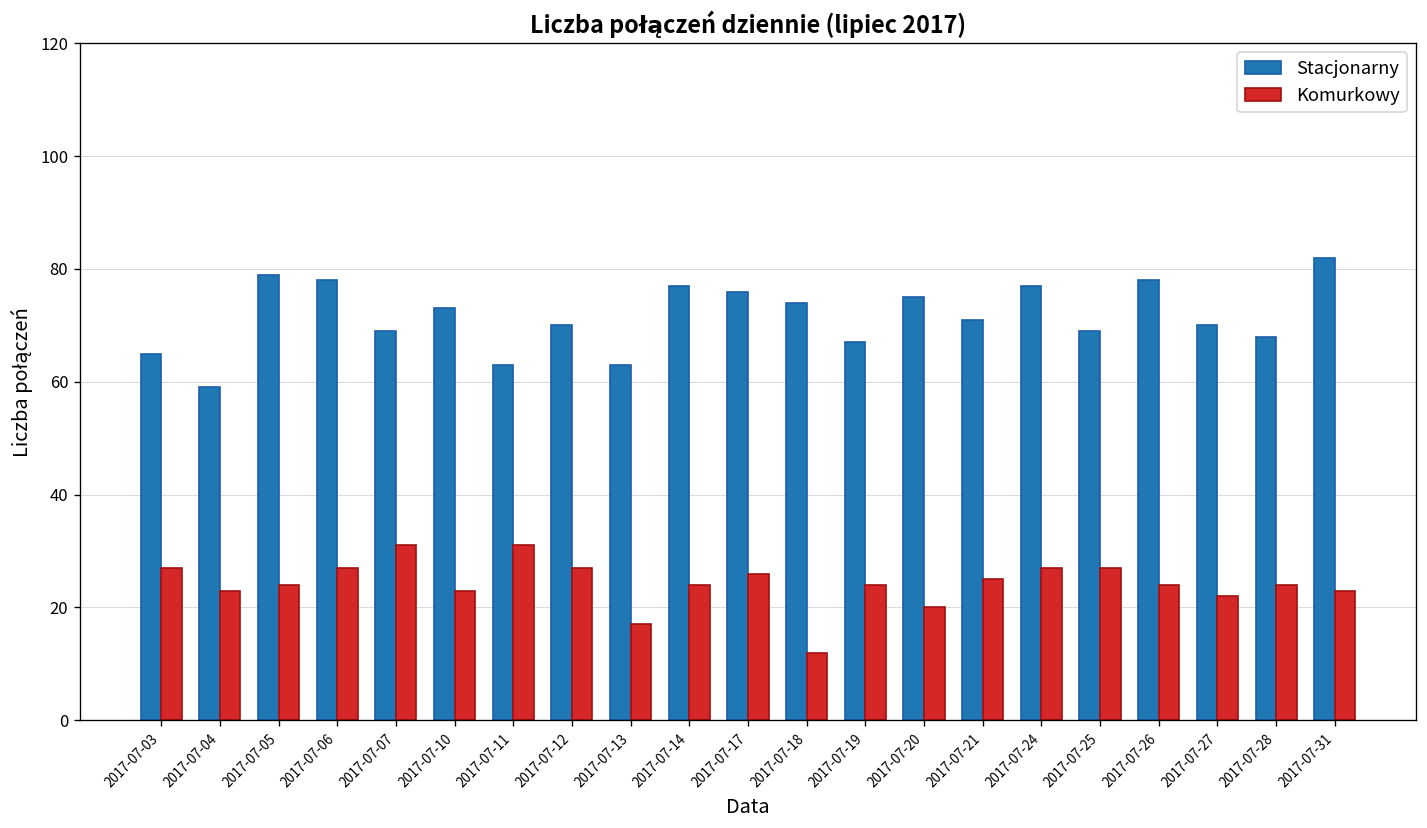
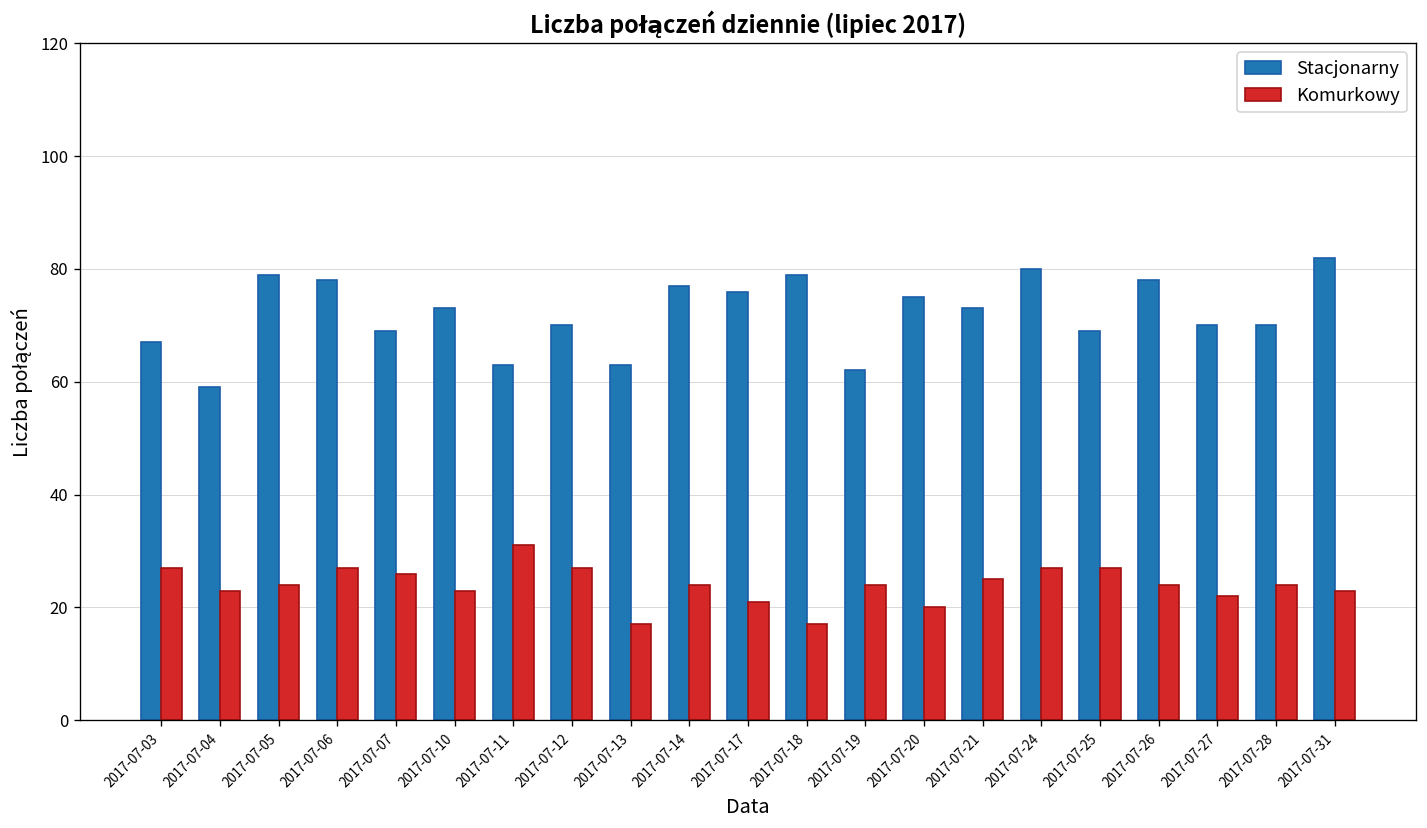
  {
    "Stacjonarny": {
-     "2017-07-03": 65,
+     "2017-07-03": 67,
      "2017-07-04": 59,
      "2017-07-05": 79,
      "2017-07-06": 78,
      "2017-07-07": 69,
      "2017-07-10": 73,
      "2017-07-11": 63,
      "2017-07-12": 70,
      "2017-07-13": 63,
      "2017-07-14": 77,
      "2017-07-17": 76,
-     "2017-07-18": 74,
-     "2017-07-19": 67,
+     "2017-07-18": 79,
+     "2017-07-19": 62,
      "2017-07-20": 75,
-     "2017-07-21": 71,
-     "2017-07-24": 77,
+     "2017-07-21": 73,
+     "2017-07-24": 80,
      "2017-07-25": 69,
      "2017-07-26": 78,
      "2017-07-27": 70,
-     "2017-07-28": 68,
+     "2017-07-28": 70,
      "2017-07-31": 82
    },
    "Komurkowy": {
      "2017-07-03": 27,
      "2017-07-04": 23,
      "2017-07-05": 24,
      "2017-07-06": 27,
-     "2017-07-07": 31,
+     "2017-07-07": 26,
      "2017-07-10": 23,
      "2017-07-11": 31,
      "2017-07-12": 27,
      "2017-07-13": 17,
      "2017-07-14": 24,
-     "2017-07-17": 26,
-     "2017-07-18": 12,
+     "2017-07-17": 21,
+     "2017-07-18": 17,
      "2017-07-19": 24,
      "2017-07-20": 20,
      "2017-07-21": 25,
      "2017-07-24": 27,
      "2017-07-25": 27,
      "2017-07-26": 24,
      "2017-07-27": 22,
      "2017-07-28": 24,
      "2017-07-31": 23
    }
  }
